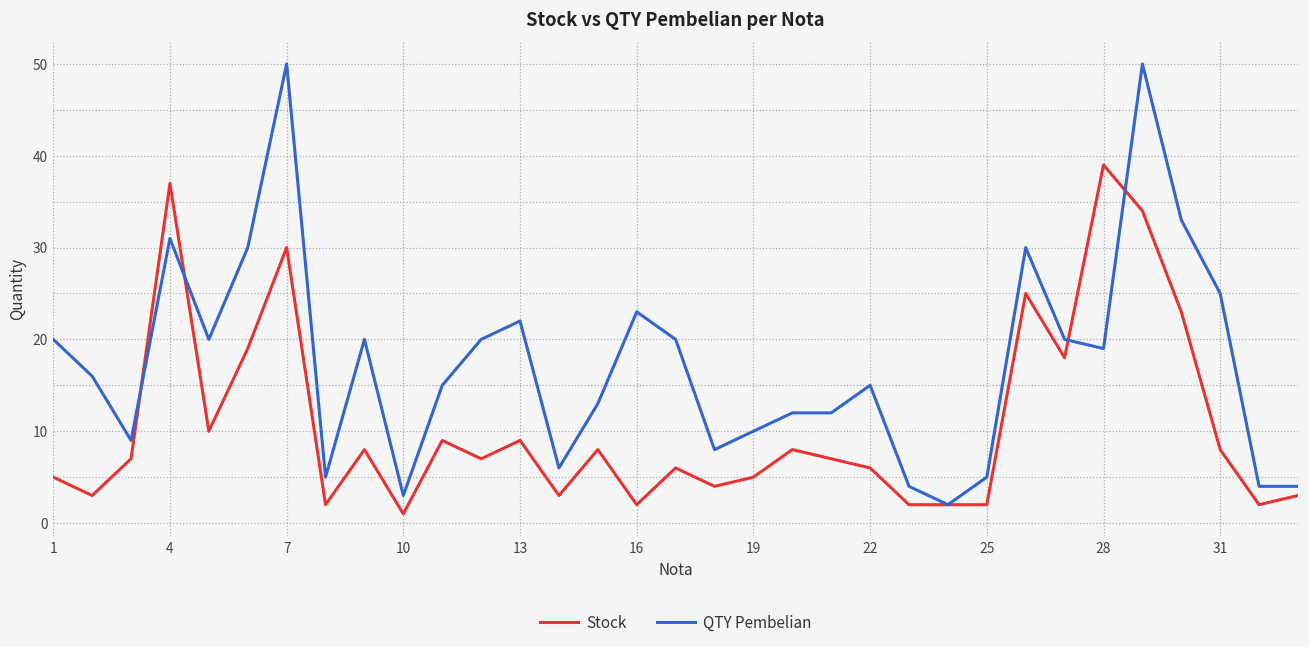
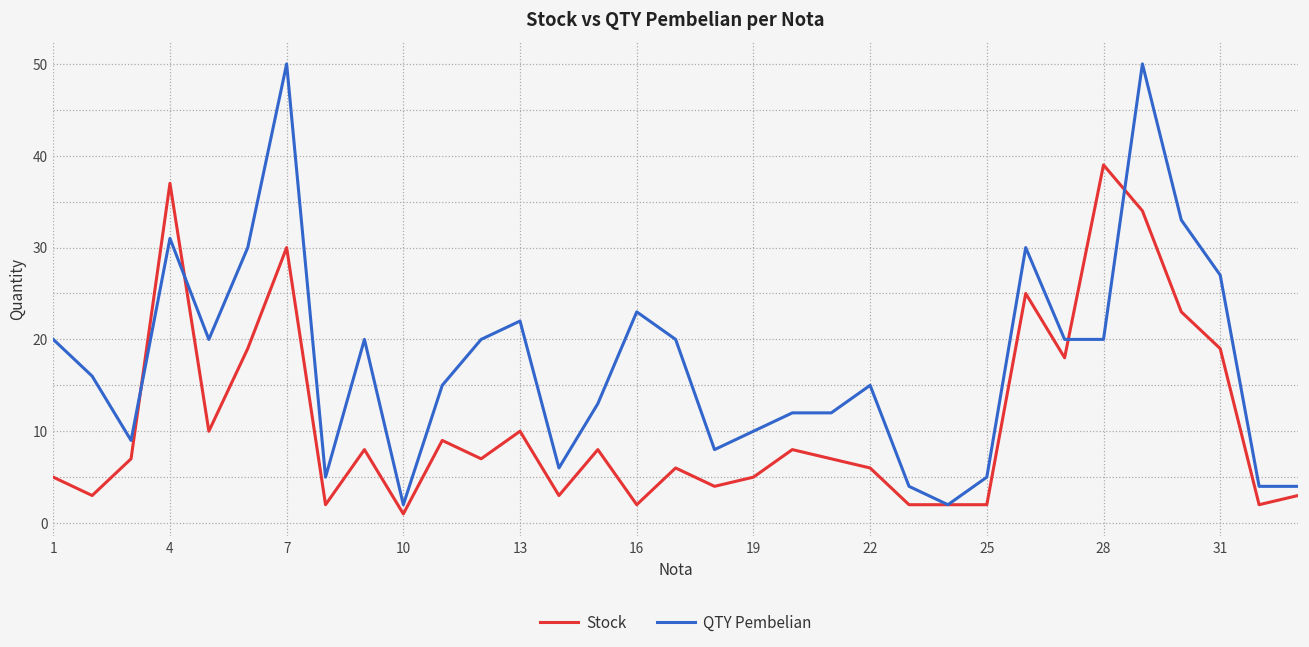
  {
    "Stock": {
      "1": 5,
      "4": 37,
      "7": 30,
      "10": 1,
-     "13": 9,
+     "13": 10,
      "16": 2,
      "19": 5,
      "22": 6,
      "25": 2,
      "28": 39,
-     "31": 8
+     "31": 19
    },
    "QTY Pembelian": {
      "1": 20,
      "4": 31,
      "7": 50,
-     "10": 3,
+     "10": 2,
      "13": 22,
      "16": 23,
      "19": 10,
      "22": 15,
      "25": 5,
-     "28": 19,
-     "31": 25
+     "28": 20,
+     "31": 27
    }
  }
